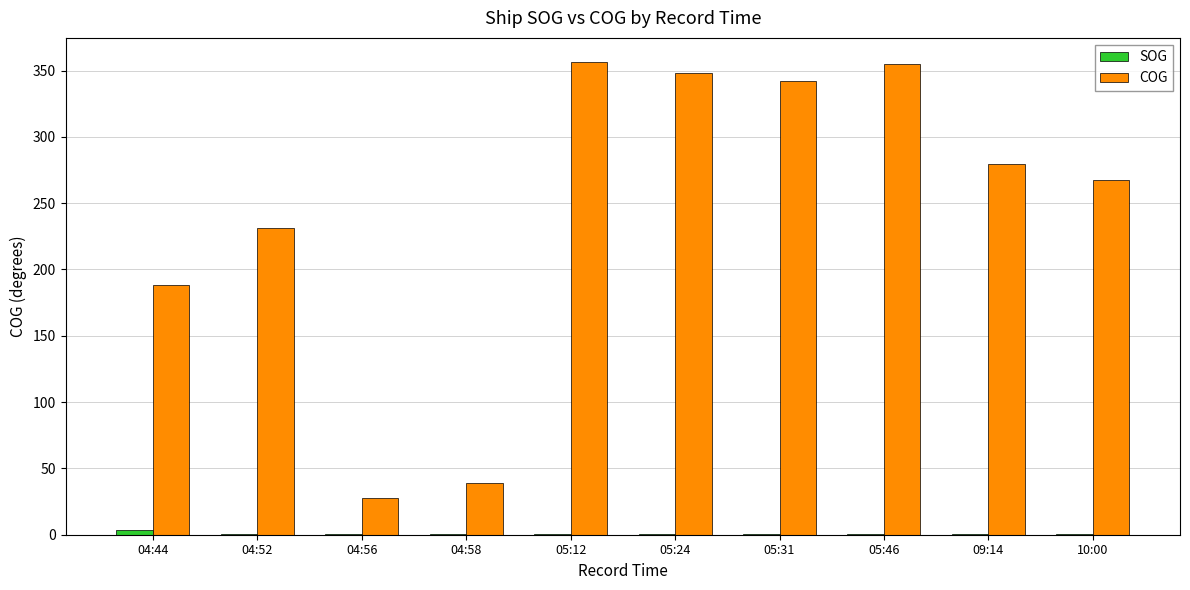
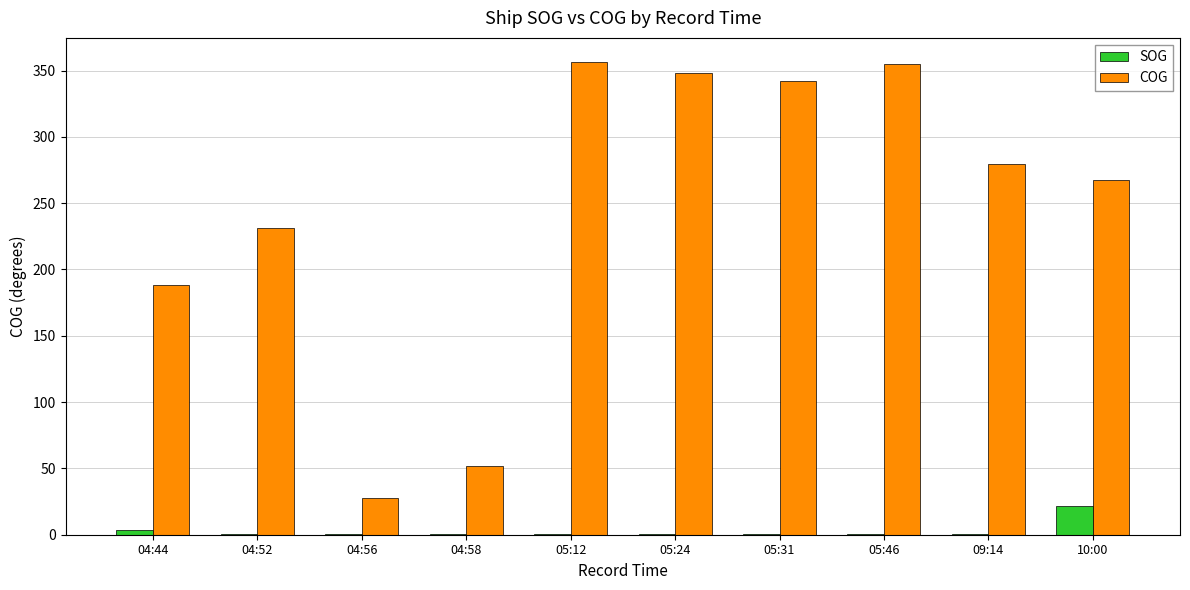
  {
    "SOG": {
      "04:44": 3,
-     "10:00": 0
+     "10:00": 22
    },
    "COG": {
      "04:44": 188,
      "04:52": 231,
      "04:56": 27,
-     "04:58": 39,
+     "04:58": 52,
      "05:12": 357,
      "05:24": 348,
      "05:31": 342,
      "05:46": 355,
      "09:14": 279,
      "10:00": 267
    }
  }
